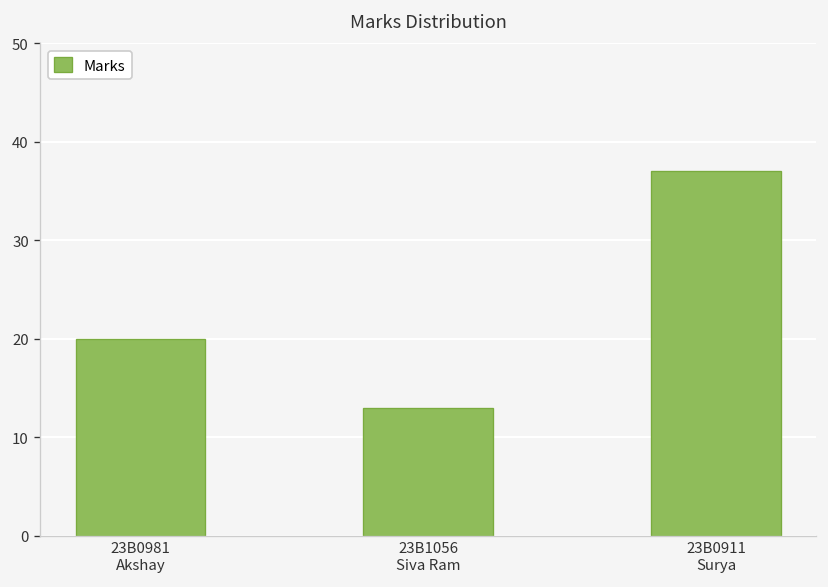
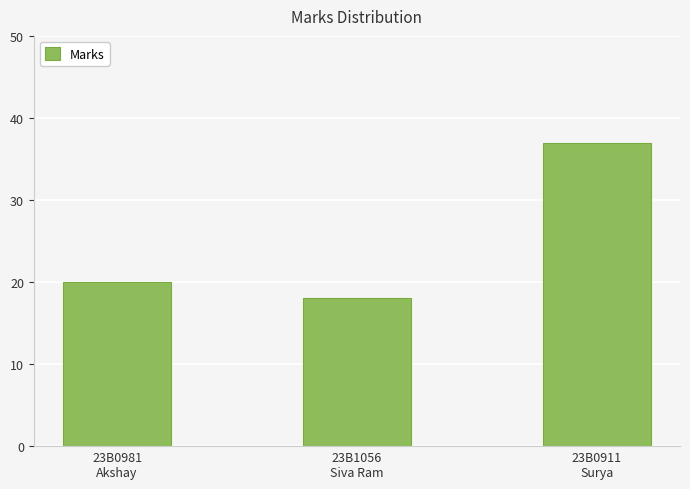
  {
    "23B0981 Akshay": 20,
-   "23B1056 Siva Ram": 13,
+   "23B1056 Siva Ram": 18,
    "23B0911 Surya": 37
  }
